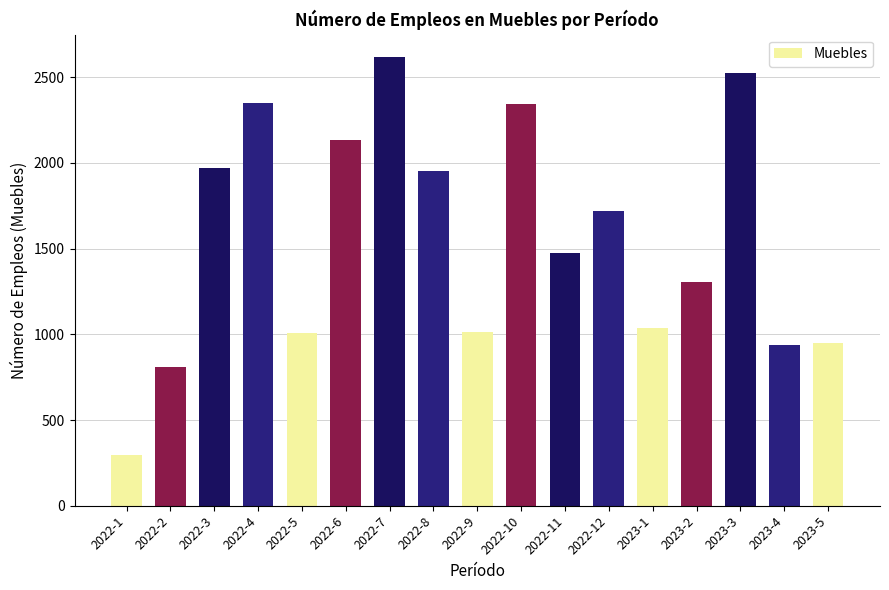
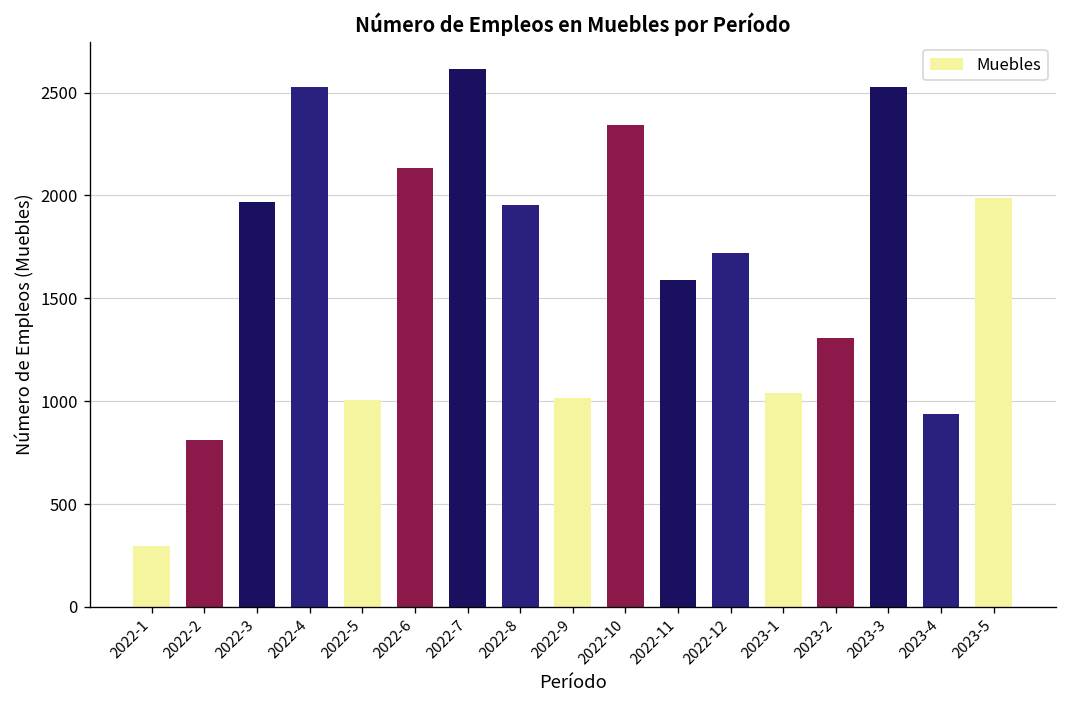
  {
    "2022-1": 290,
    "2022-2": 810,
    "2022-3": 1970,
-   "2022-4": 2350,
+   "2022-4": 2530,
    "2022-5": 1010,
    "2022-6": 2130,
    "2022-7": 2620,
    "2022-8": 1950,
    "2022-9": 1020,
    "2022-10": 2340,
-   "2022-11": 1470,
+   "2022-11": 1590,
    "2022-12": 1720,
    "2023-1": 1040,
    "2023-2": 1310,
    "2023-3": 2530,
    "2023-4": 940,
-   "2023-5": 950
+   "2023-5": 1990
  }
